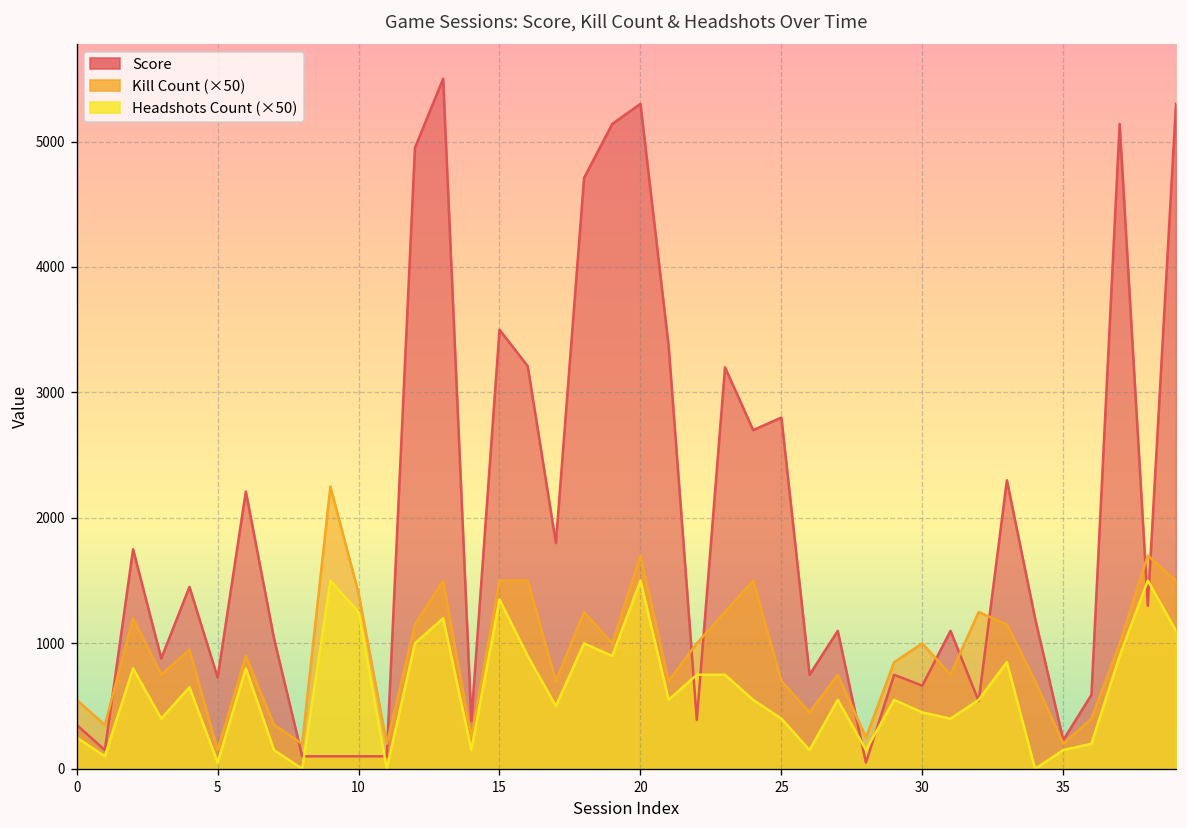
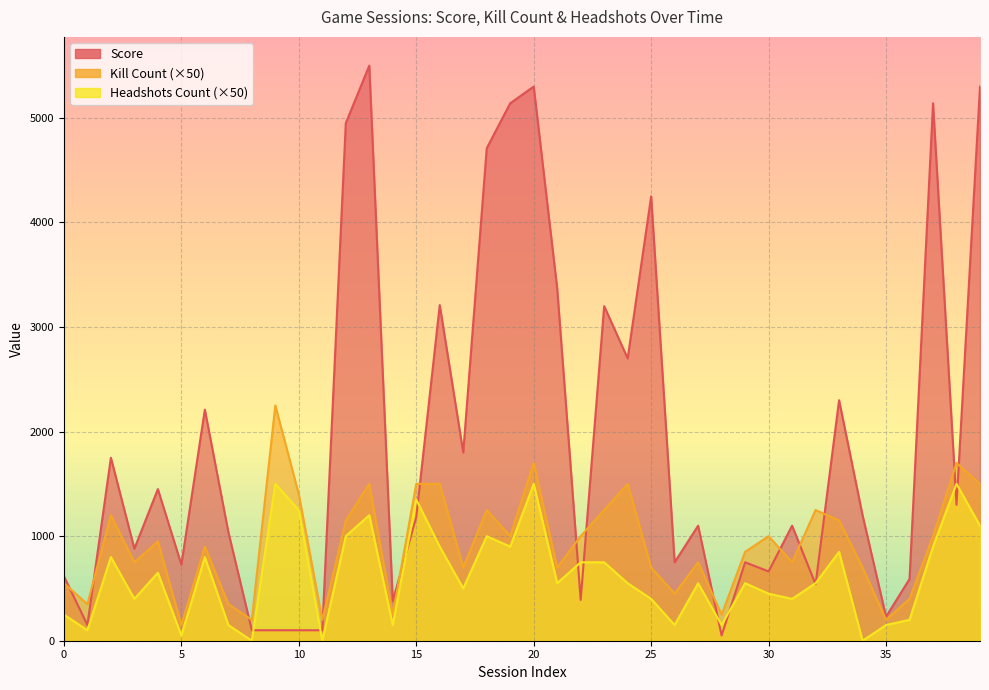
  {
    "Score": {
-     "0": 350,
+     "0": 620,
      "5": 730,
      "10": 100,
-     "15": 3500,
+     "15": 1180,
      "20": 5300,
-     "25": 2800,
+     "25": 4250,
      "30": 660,
      "35": 230
    }
  }
